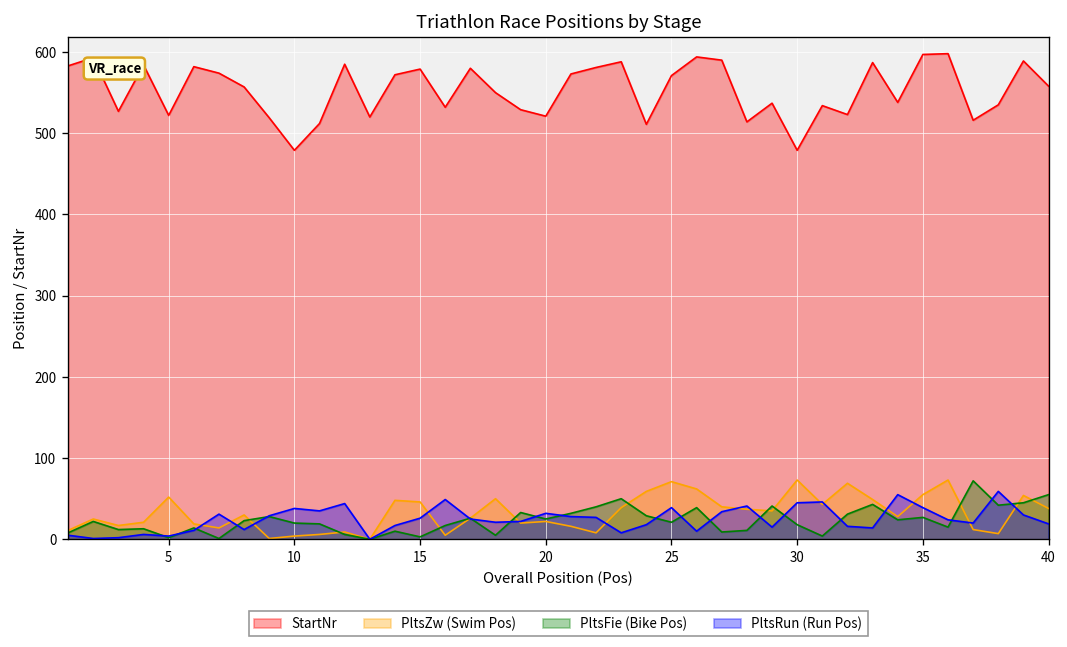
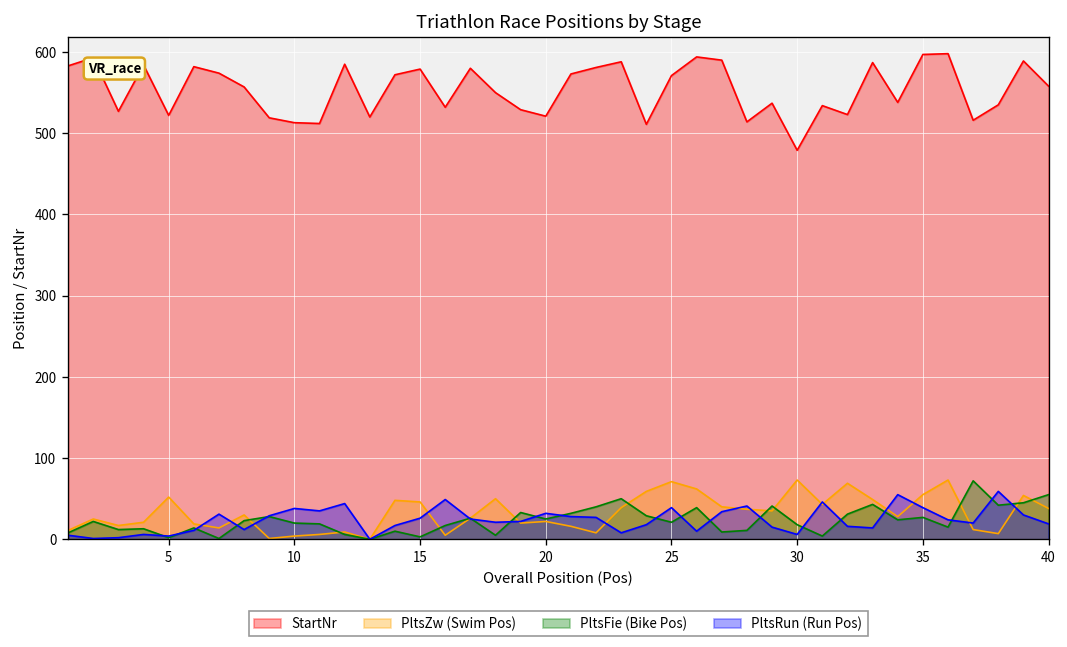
  {
    "StartNr": {
      "5": 520,
-     "10": 480,
+     "10": 510,
      "15": 580,
      "20": 520,
      "25": 570,
      "30": 480,
      "35": 600,
      "40": 560
    },
    "PltsZw (Swim Pos)": {
      "5": 50,
      "10": 0,
      "15": 50,
      "25": 70,
      "30": 70,
      "35": 60,
      "40": 40
    },
    "PltsFie (Bike Pos)": {
      "10": 20,
      "15": 0,
      "25": 20,
      "30": 20,
      "35": 30,
      "40": 60
    },
    "PltsRun (Run Pos)": {
      "10": 40,
      "15": 30,
      "20": 30,
      "25": 40,
-     "30": 50,
+     "30": 10,
      "35": 40,
      "40": 20
    }
  }
